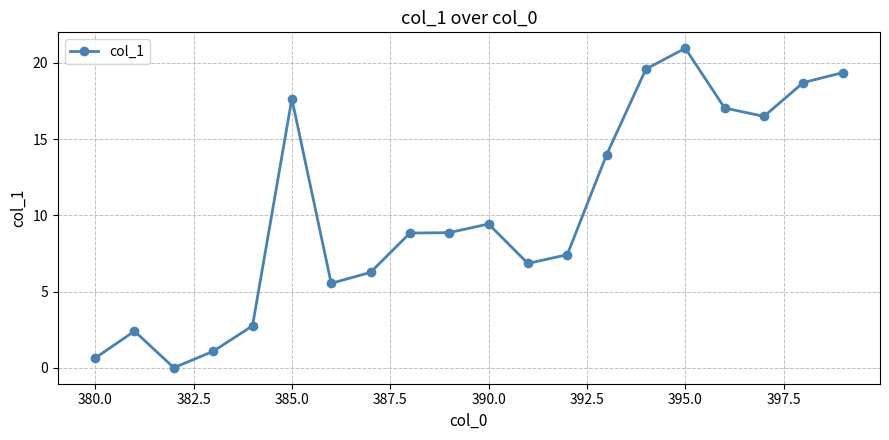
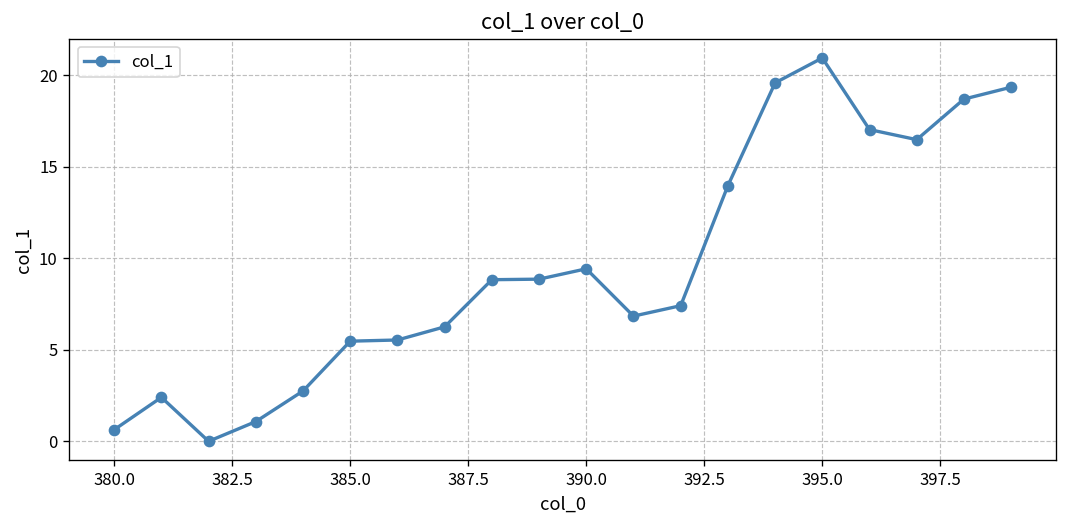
  {
    "380.0": 0.6,
-   "385.0": 17.6,
+   "385.0": 5.5,
    "390.0": 9.4,
    "395.0": 21.0
  }
